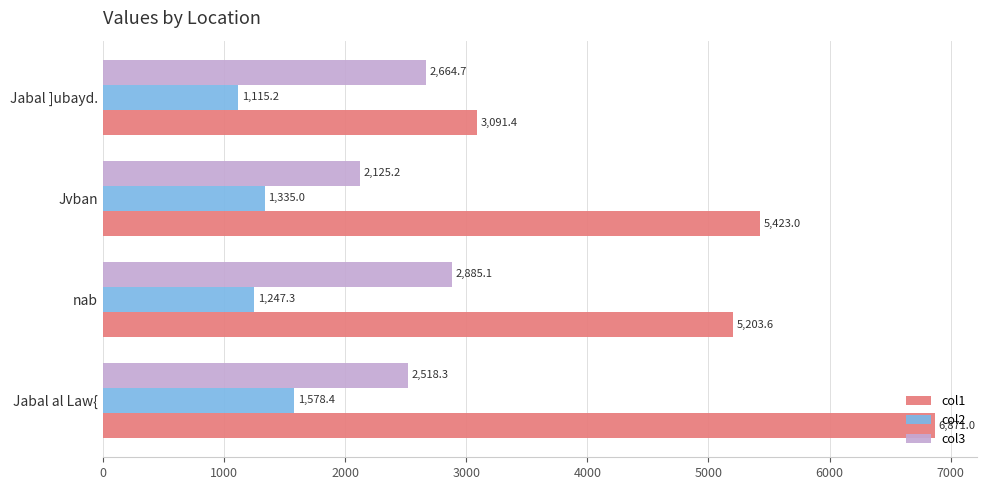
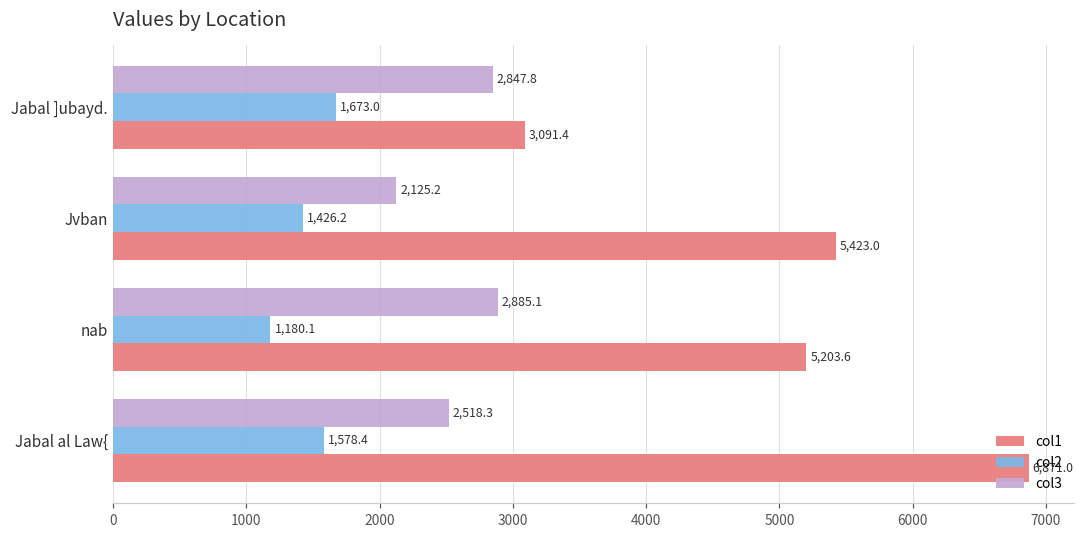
  {
    "col1": {
      "Jabal ]ubayd.": "3,091.4",
      "Jvban": "5,423.0",
      "nab": "5,203.6",
      "Jabal al Law{": "6,871.0"
    },
    "col2": {
-     "Jabal ]ubayd.": "1,115.2",
-     "Jvban": "1,335.0",
-     "nab": "1,247.3",
+     "Jabal ]ubayd.": "1,673.0",
+     "Jvban": "1,426.2",
+     "nab": "1,180.1",
      "Jabal al Law{": "1,578.4"
    },
    "col3": {
-     "Jabal ]ubayd.": "2,664.7",
+     "Jabal ]ubayd.": "2,847.8",
      "Jvban": "2,125.2",
      "nab": "2,885.1",
      "Jabal al Law{": "2,518.3"
    }
  }
